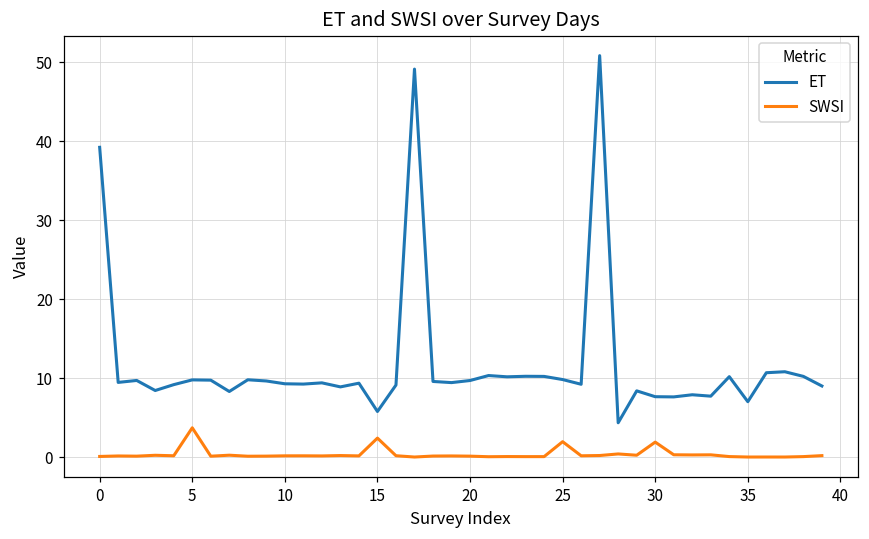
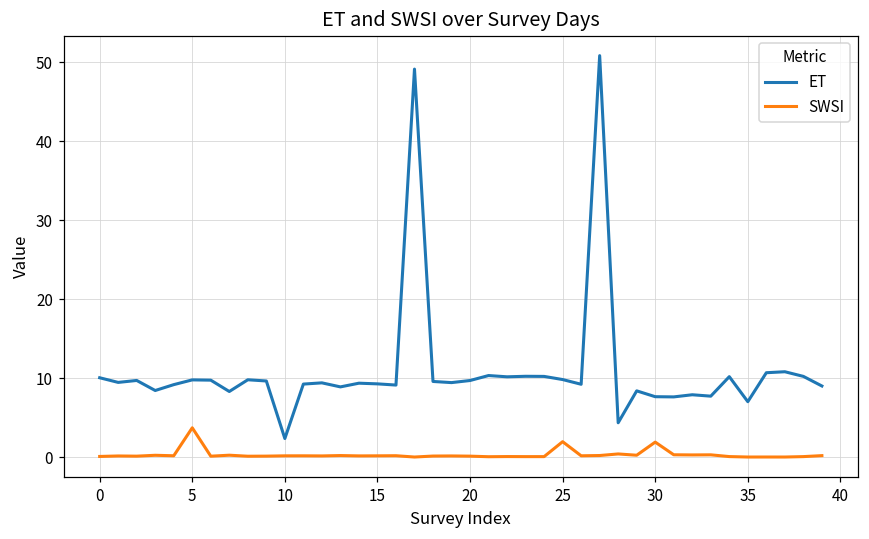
  {
    "ET": {
-     "0": 39,
+     "0": 10,
      "5": 10,
-     "10": 9,
-     "15": 6,
+     "10": 2,
+     "15": 9,
      "20": 10,
      "25": 10,
      "30": 8,
      "35": 7
    },
    "SWSI": {
      "0": 0,
      "5": 4,
      "10": 0,
-     "15": 2,
+     "15": 0,
      "20": 0,
      "25": 2,
      "30": 2,
      "35": 0
    }
  }
